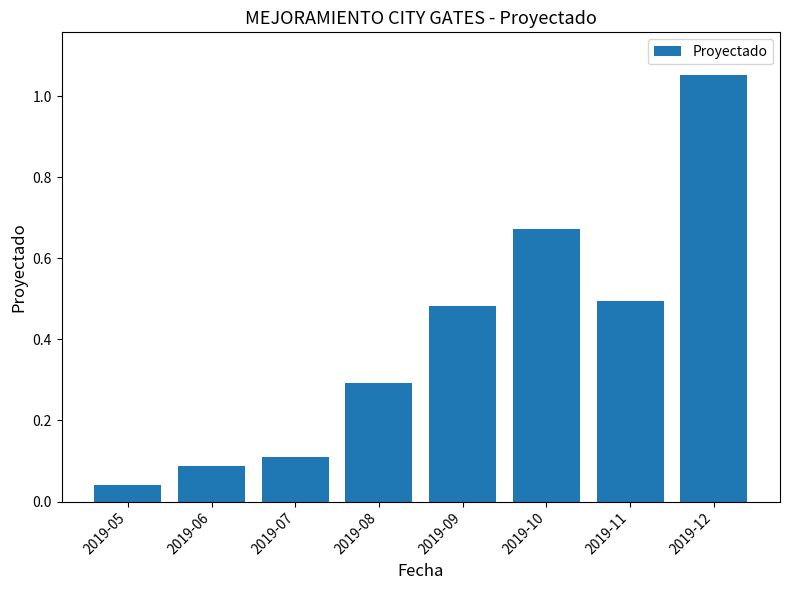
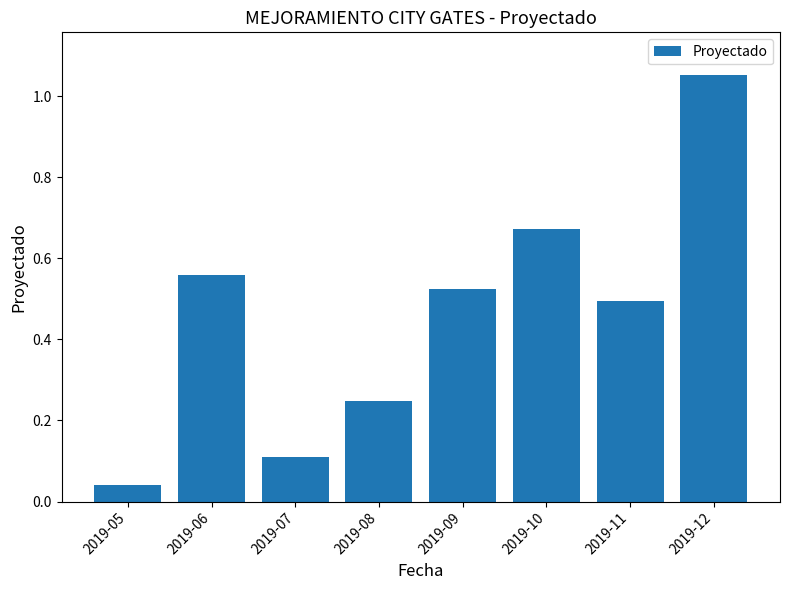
  {
    "2019-05": 0.04,
-   "2019-06": 0.09,
+   "2019-06": 0.56,
    "2019-07": 0.11,
-   "2019-08": 0.29,
-   "2019-09": 0.48,
+   "2019-08": 0.25,
+   "2019-09": 0.52,
    "2019-10": 0.67,
    "2019-11": 0.50,
    "2019-12": 1.05
  }
